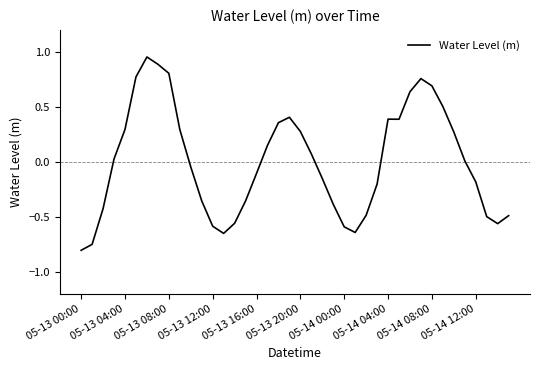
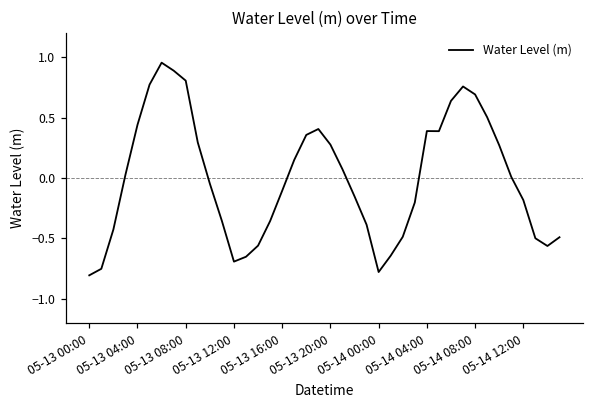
  {
    "05-13 00:00": -0.81,
-   "05-13 04:00": 0.29,
+   "05-13 04:00": 0.44,
    "05-13 08:00": 0.80,
-   "05-13 12:00": -0.59,
+   "05-13 12:00": -0.69,
    "05-13 16:00": -0.11,
    "05-13 20:00": 0.28,
-   "05-14 00:00": -0.59,
+   "05-14 00:00": -0.78,
    "05-14 04:00": 0.39,
    "05-14 08:00": 0.69,
    "05-14 12:00": -0.18
  }
